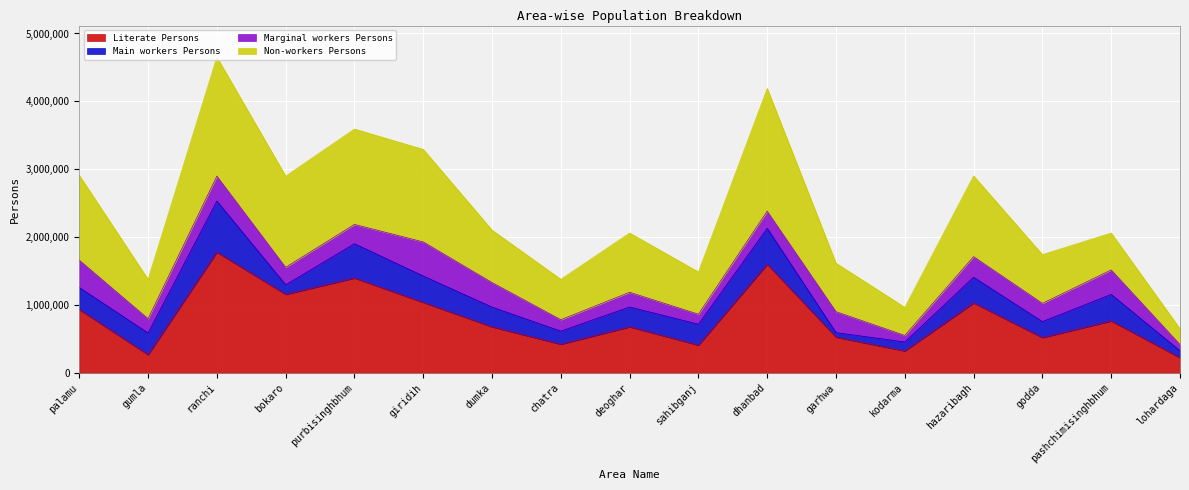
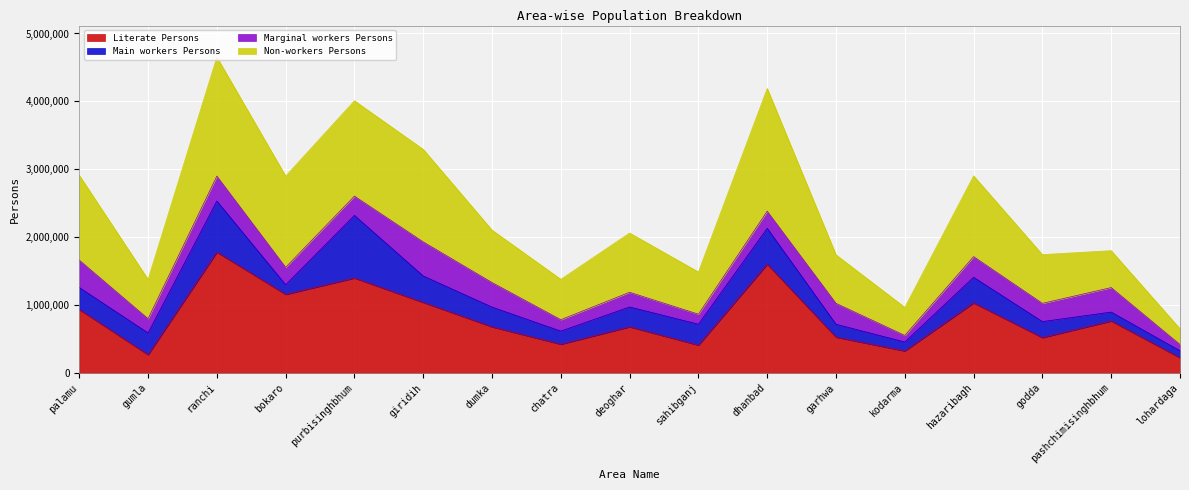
  {
    "Literate Persons": {
      "palamu": "900,000",
      "gumla": "300,000",
      "ranchi": "1,800,000",
      "bokaro": "1,200,000",
      "purbisinghbhum": "1,400,000",
      "giridih": "1,000,000",
      "dumka": "700,000",
      "chatra": "400,000",
      "deoghar": "700,000",
      "sahibganj": "400,000",
      "dhanbad": "1,600,000",
      "garhwa": "500,000",
      "kodarma": "300,000",
      "hazaribagh": "1,000,000",
      "godda": "500,000",
      "pashchimisinghbhum": "800,000",
      "lohardaga": "200,000"
    },
    "Main workers Persons": {
      "palamu": "300,000",
      "gumla": "300,000",
      "ranchi": "800,000",
      "bokaro": "100,000",
-     "purbisinghbhum": "500,000",
+     "purbisinghbhum": "900,000",
      "giridih": "400,000",
      "dumka": "300,000",
      "chatra": "200,000",
      "deoghar": "300,000",
      "sahibganj": "300,000",
      "dhanbad": "500,000",
-     "garhwa": "100,000",
+     "garhwa": "200,000",
      "kodarma": "100,000",
      "hazaribagh": "400,000",
      "godda": "200,000",
-     "pashchimisinghbhum": "400,000",
+     "pashchimisinghbhum": "100,000",
      "lohardaga": "100,000"
    },
    "Marginal workers Persons": {
      "palamu": "400,000",
      "gumla": "200,000",
      "ranchi": "400,000",
      "bokaro": "300,000",
      "purbisinghbhum": "300,000",
      "giridih": "500,000",
      "dumka": "400,000",
      "chatra": "200,000",
      "deoghar": "200,000",
      "sahibganj": "100,000",
      "dhanbad": "300,000",
      "garhwa": "300,000",
      "kodarma": "100,000",
      "hazaribagh": "300,000",
      "godda": "300,000",
      "pashchimisinghbhum": "400,000",
      "lohardaga": "100,000"
    },
    "Non-workers Persons": {
      "palamu": "1,200,000",
      "gumla": "600,000",
      "bokaro": "1,300,000",
      "purbisinghbhum": "1,400,000",
      "giridih": "1,400,000",
      "dumka": "800,000",
      "chatra": "600,000",
      "deoghar": "900,000",
      "sahibganj": "600,000",
      "dhanbad": "1,800,000",
      "garhwa": "700,000",
      "kodarma": "400,000",
      "hazaribagh": "1,200,000",
      "godda": "700,000",
      "pashchimisinghbhum": "500,000",
      "lohardaga": "200,000"
    }
  }
